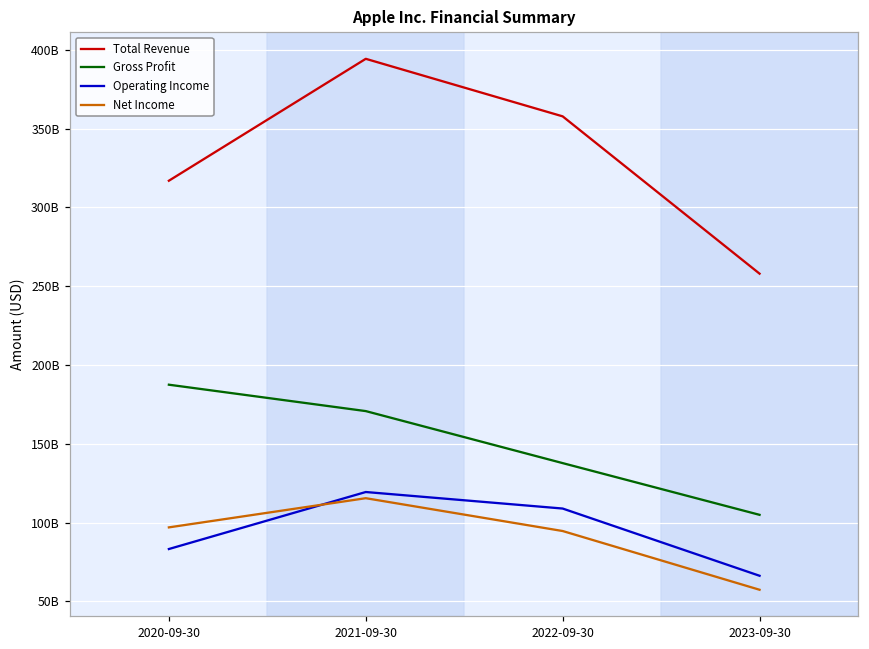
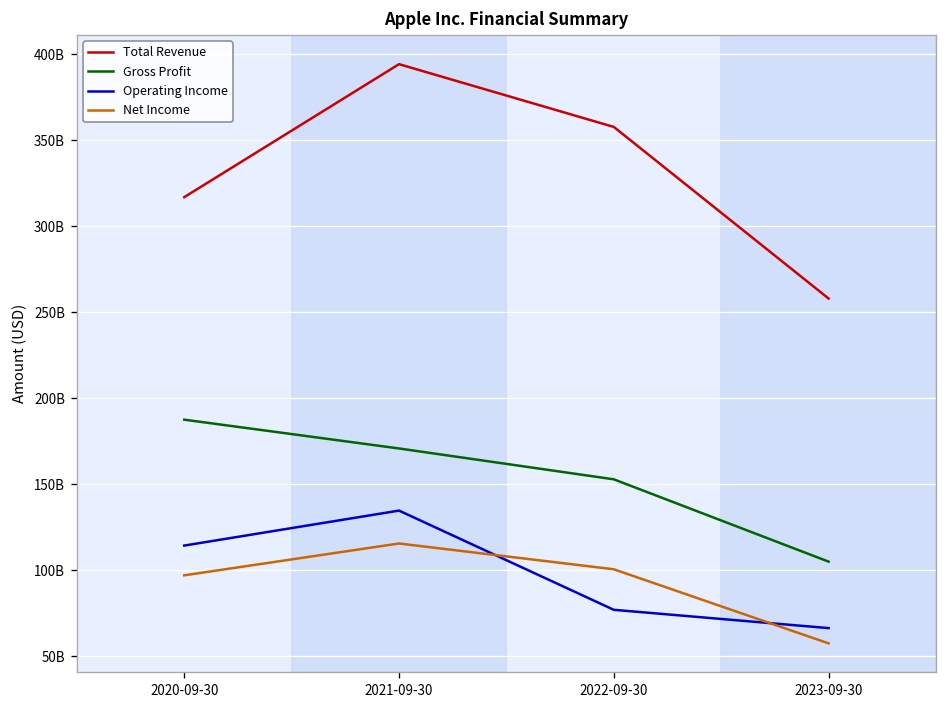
  {
    "Total Revenue": {
      "2020-09-30": 317000000000,
      "2021-09-30": 394000000000,
      "2022-09-30": 358000000000,
      "2023-09-30": 258000000000
    },
    "Gross Profit": {
      "2020-09-30": 188000000000,
      "2021-09-30": 171000000000,
-     "2022-09-30": 138000000000,
+     "2022-09-30": 153000000000,
      "2023-09-30": 105000000000
    },
    "Operating Income": {
-     "2020-09-30": 83000000000,
-     "2021-09-30": 119000000000,
-     "2022-09-30": 109000000000,
+     "2020-09-30": 114000000000,
+     "2021-09-30": 135000000000,
+     "2022-09-30": 77000000000,
      "2023-09-30": 66000000000
    },
    "Net Income": {
      "2020-09-30": 97000000000,
      "2021-09-30": 116000000000,
-     "2022-09-30": 95000000000,
+     "2022-09-30": 101000000000,
      "2023-09-30": 57000000000
    }
  }
